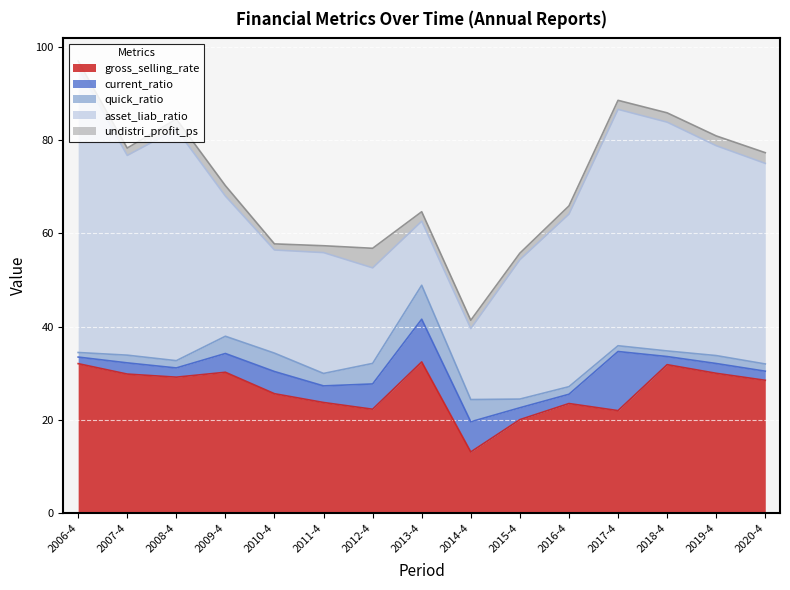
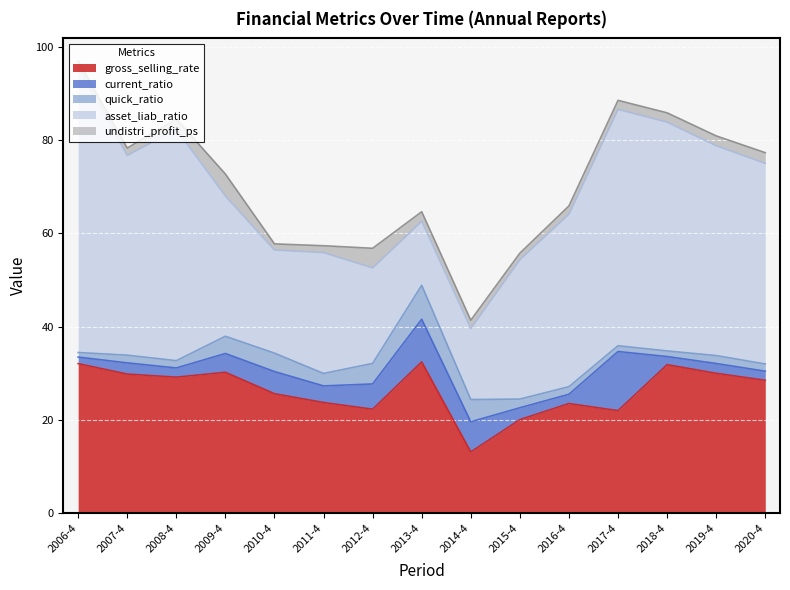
  {
    "gross_selling_rate": {
      "2006-4": 32,
      "2007-4": 30,
      "2008-4": 29,
      "2009-4": 30,
      "2010-4": 26,
      "2011-4": 24,
      "2012-4": 22,
      "2013-4": 32,
      "2014-4": 13,
      "2015-4": 20,
      "2016-4": 24,
      "2017-4": 22,
      "2018-4": 32,
      "2019-4": 30,
      "2020-4": 29
    },
    "current_ratio": {
      "2006-4": 1,
      "2007-4": 2,
      "2008-4": 2,
      "2009-4": 4,
      "2010-4": 5,
      "2011-4": 4,
      "2012-4": 5,
      "2013-4": 9,
      "2014-4": 6,
      "2015-4": 3,
      "2016-4": 2,
      "2017-4": 13,
      "2018-4": 2,
      "2019-4": 2,
      "2020-4": 2
    },
    "quick_ratio": {
      "2006-4": 1,
      "2007-4": 2,
      "2008-4": 2,
      "2009-4": 4,
      "2010-4": 4,
      "2011-4": 3,
      "2012-4": 4,
      "2013-4": 7,
      "2014-4": 5,
      "2015-4": 2,
      "2016-4": 2,
      "2017-4": 1,
      "2018-4": 1,
      "2019-4": 2,
      "2020-4": 2
    },
    "asset_liab_ratio": {
      "2007-4": 43,
      "2009-4": 30,
      "2010-4": 22,
      "2011-4": 26,
      "2012-4": 20,
      "2013-4": 14,
      "2014-4": 15,
      "2015-4": 30,
      "2016-4": 37,
      "2017-4": 51,
      "2018-4": 49,
      "2019-4": 45,
      "2020-4": 43
    },
    "undistri_profit_ps": {
      "2007-4": 2,
-     "2009-4": 2,
+     "2009-4": 5,
      "2010-4": 1,
      "2011-4": 1,
      "2012-4": 4,
      "2013-4": 2,
      "2014-4": 2,
      "2015-4": 1,
      "2016-4": 2,
      "2017-4": 2,
      "2018-4": 2,
      "2019-4": 2,
      "2020-4": 2
    }
  }
